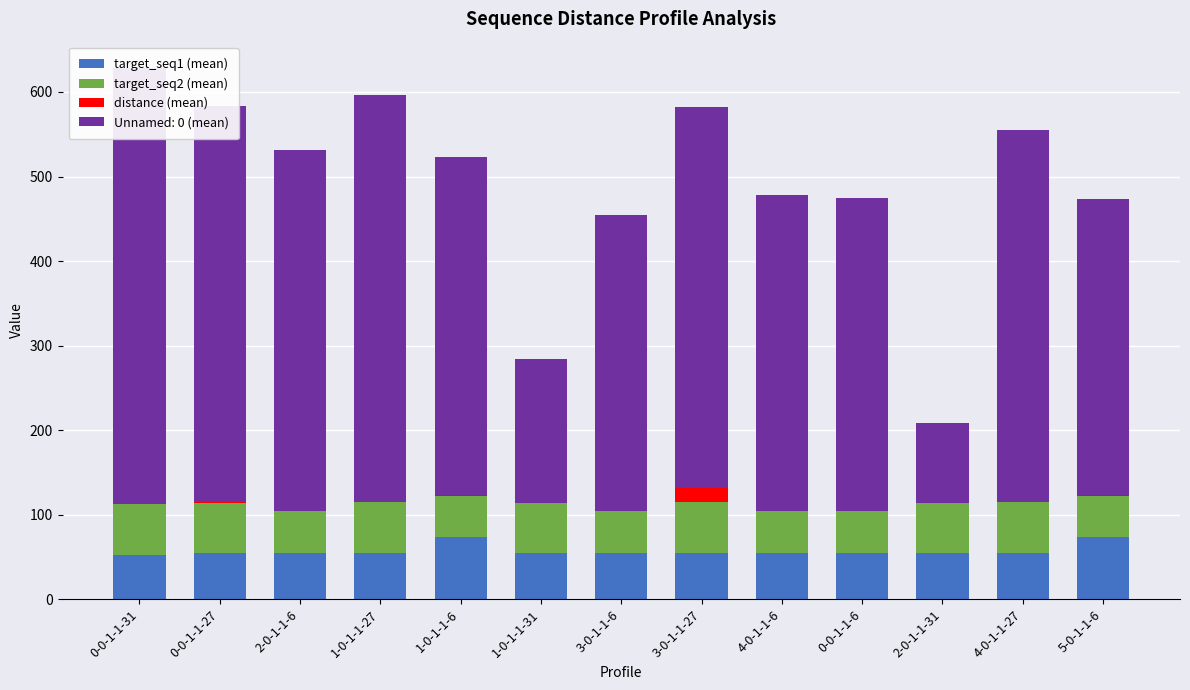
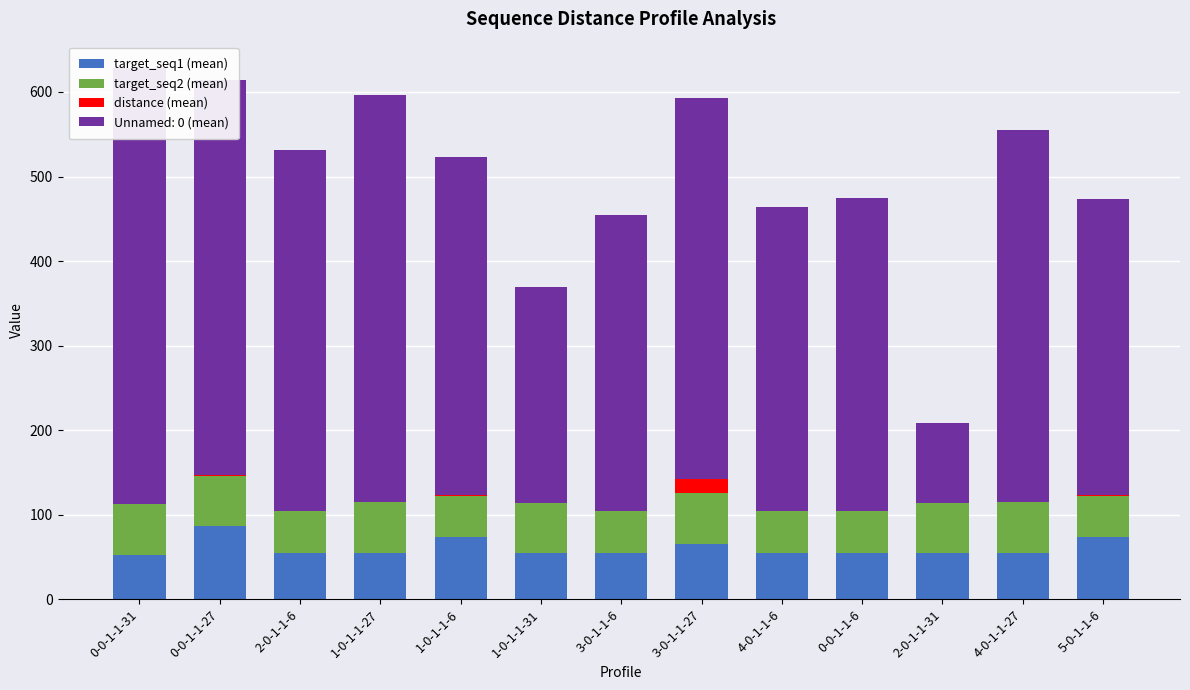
  {
    "target_seq1 (mean)": {
      "0-0-1-1-31": 50,
-     "0-0-1-1-27": 60,
+     "0-0-1-1-27": 90,
      "2-0-1-1-6": 60,
      "1-0-1-1-27": 60,
      "1-0-1-1-6": 70,
      "1-0-1-1-31": 60,
      "3-0-1-1-6": 60,
-     "3-0-1-1-27": 60,
+     "3-0-1-1-27": 70,
      "4-0-1-1-6": 60,
      "0-0-1-1-6": 60,
      "2-0-1-1-31": 60,
      "4-0-1-1-27": 60,
      "5-0-1-1-6": 70
    },
    "target_seq2 (mean)": {
      "0-0-1-1-31": 60,
      "0-0-1-1-27": 60,
      "2-0-1-1-6": 50,
      "1-0-1-1-27": 60,
      "1-0-1-1-6": 50,
      "1-0-1-1-31": 60,
      "3-0-1-1-6": 50,
      "3-0-1-1-27": 60,
      "4-0-1-1-6": 50,
      "0-0-1-1-6": 50,
      "2-0-1-1-31": 60,
      "4-0-1-1-27": 60,
      "5-0-1-1-6": 50
    },
    "distance (mean)": {
      "3-0-1-1-27": 20
    },
    "Unnamed: 0 (mean)": {
      "2-0-1-1-6": 430,
      "1-0-1-1-27": 480,
      "1-0-1-1-6": 400,
-     "1-0-1-1-31": 170,
+     "1-0-1-1-31": 250,
      "3-0-1-1-6": 350,
      "3-0-1-1-27": 450,
-     "4-0-1-1-6": 370,
+     "4-0-1-1-6": 360,
      "0-0-1-1-6": 370,
      "2-0-1-1-31": 100,
      "4-0-1-1-27": 440,
      "5-0-1-1-6": 350
    }
  }
